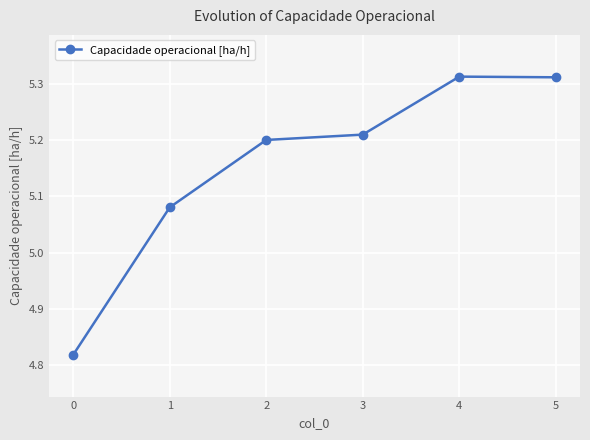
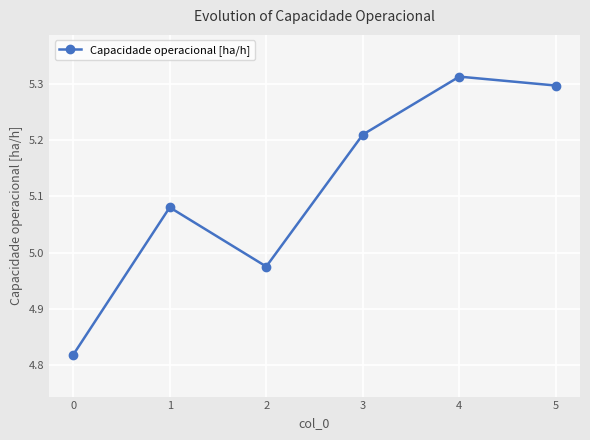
  {
    "0": 4.82,
    "1": 5.08,
-   "2": 5.20,
+   "2": 4.98,
    "3": 5.21,
    "4": 5.31,
-   "5": 5.31
+   "5": 5.30
  }
